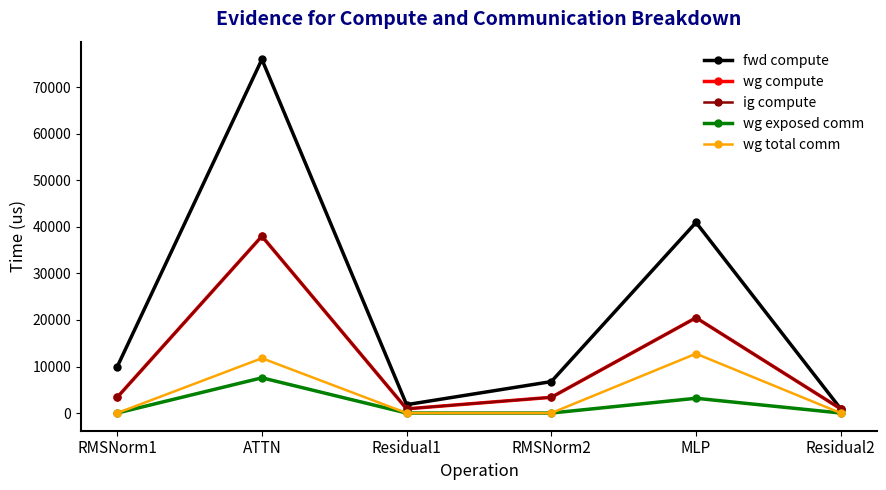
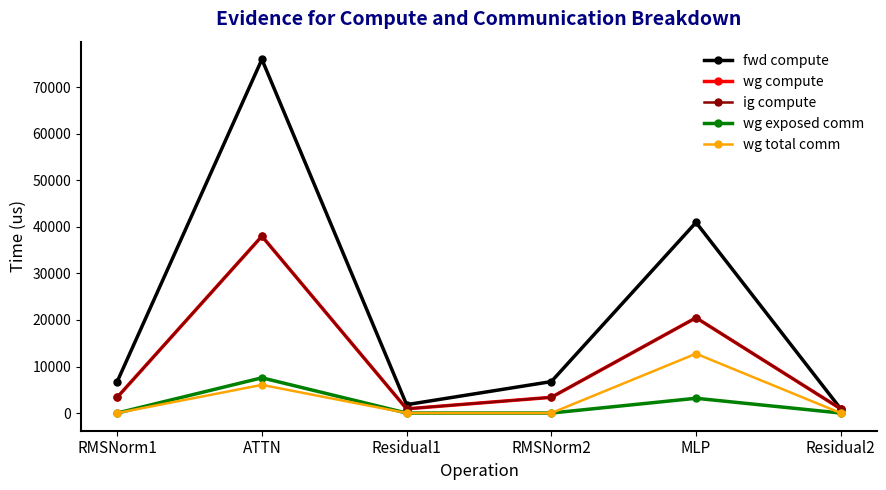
  {
    "fwd compute": {
-     "RMSNorm1": 10000,
+     "RMSNorm1": 7000,
      "ATTN": 76000,
      "Residual1": 2000,
      "RMSNorm2": 7000,
      "MLP": 41000
    },
    "ig compute": {
      "RMSNorm1": 3000,
      "ATTN": 38000,
      "Residual1": 1000,
      "RMSNorm2": 3000,
      "MLP": 20000
    },
    "wg exposed comm": {
      "ATTN": 8000,
      "MLP": 3000
    },
    "wg total comm": {
-     "ATTN": 12000,
+     "ATTN": 6000,
      "MLP": 13000
    }
  }
